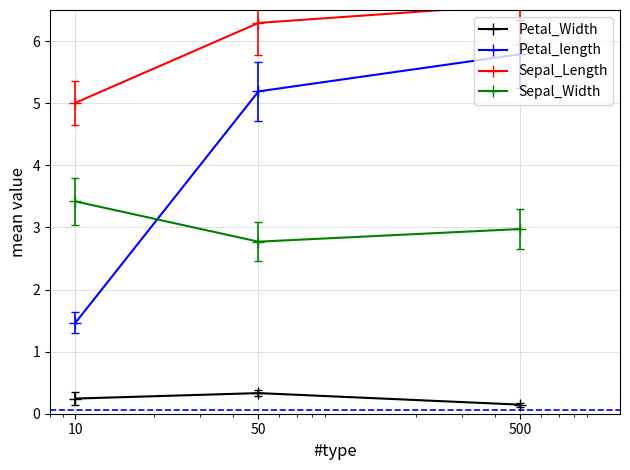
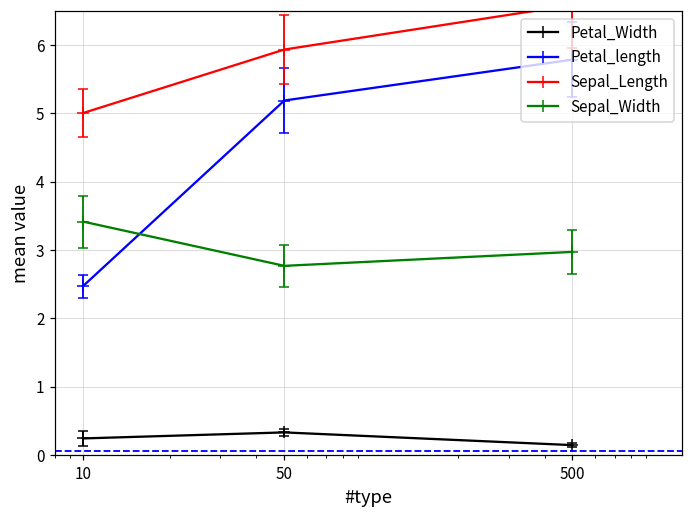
  {
    "Petal_Width": {
      "10": 0.2,
      "50": 0.3
    },
    "Petal_length": {
-     "10": 1.5,
+     "10": 2.5,
      "50": 5.2
    },
    "Sepal_Length": {
      "10": 5.0,
-     "50": 6.3
+     "50": 5.9
    },
    "Sepal_Width": {
      "10": 3.4,
      "50": 2.8,
      "500": 3.0
    }
  }
